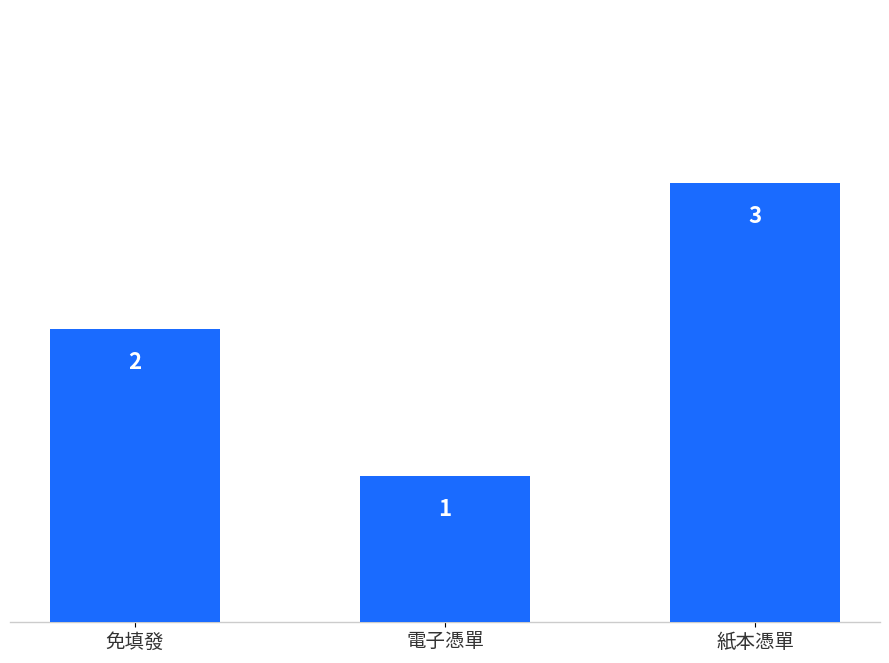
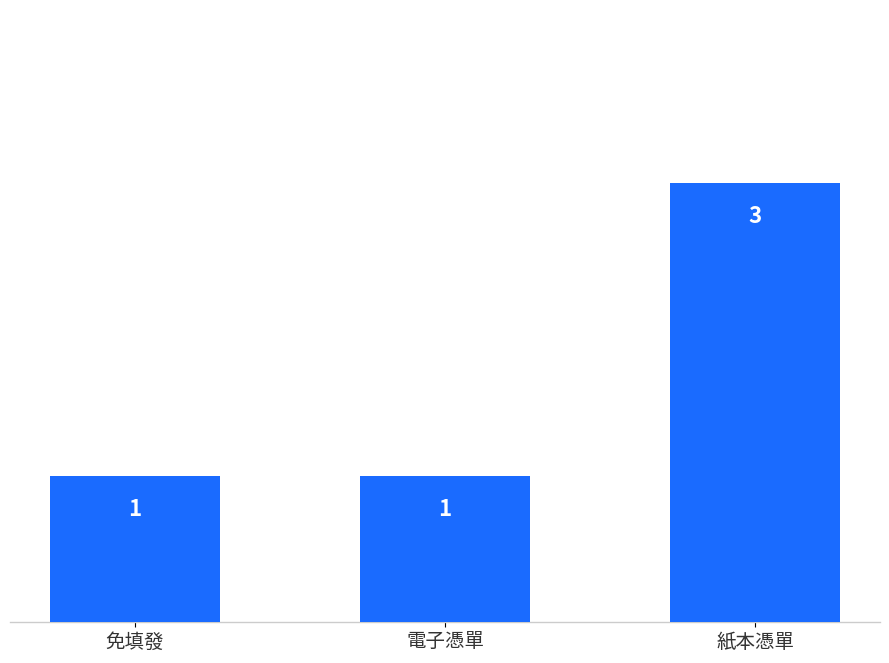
  {
-   "免填發": 2,
+   "免填發": 1,
    "電子憑單": 1,
    "紙本憑單": 3
  }
